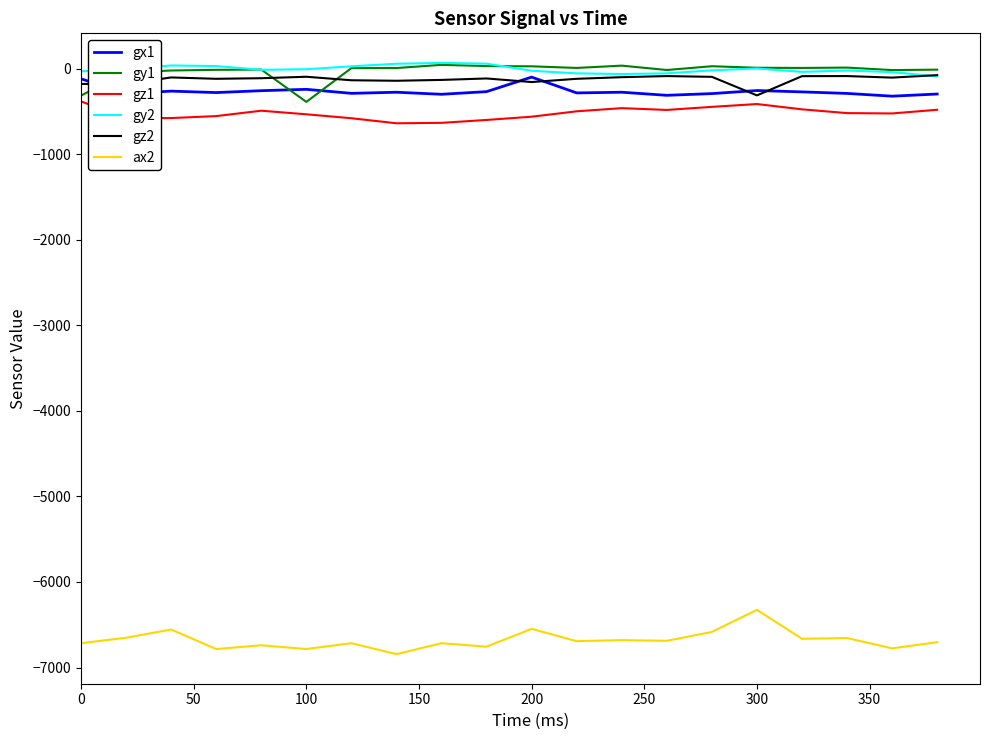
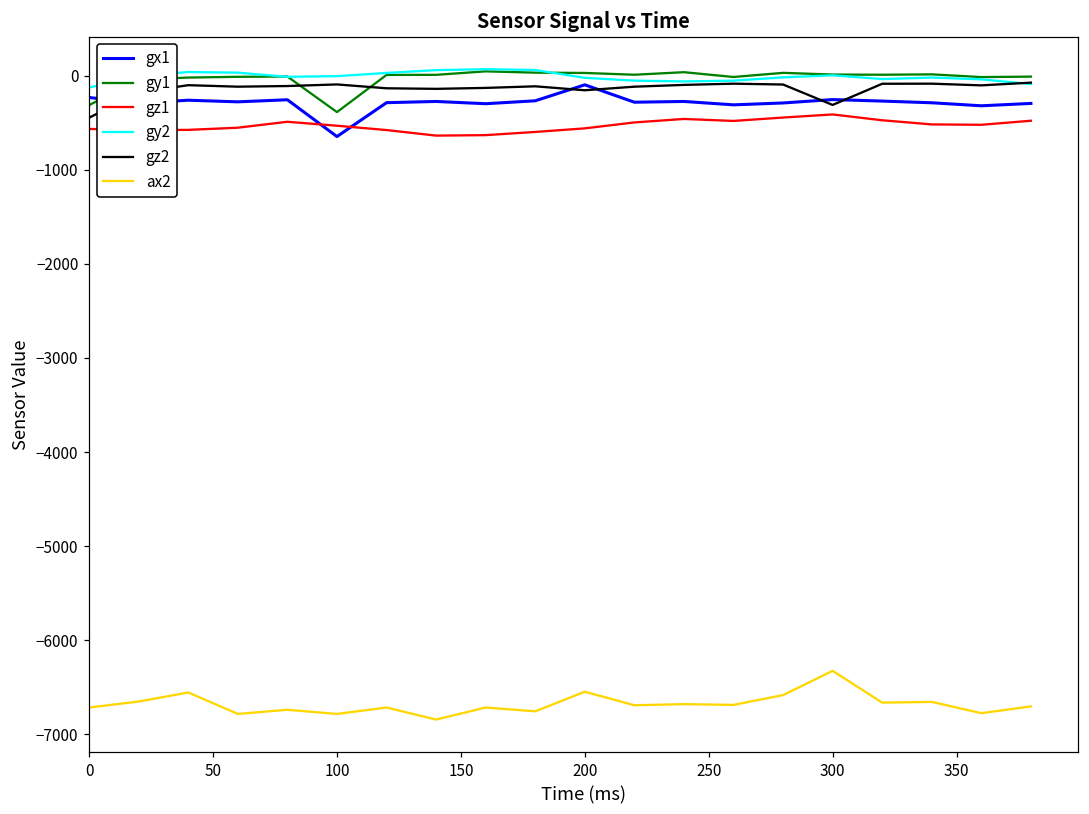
  {
    "gx1": {
-     "0": -100,
-     "100": -200,
+     "0": -200,
+     "100": -600,
      "200": -100,
      "300": -300
    },
    "gy1": {
      "0": -300,
      "100": -400,
      "200": 0
    },
    "gz1": {
-     "0": -400,
+     "0": -600,
      "100": -500,
      "200": -600,
      "300": -400
    },
    "gy2": {
-     "0": 0,
+     "0": -100,
      "100": 0,
      "200": 0
    },
    "gz2": {
-     "0": -200,
+     "0": -400,
      "100": -100,
      "200": -200,
      "300": -300
    },
    "ax2": {
      "0": -6700,
      "100": -6800,
      "200": -6500,
      "300": -6300
    }
  }
